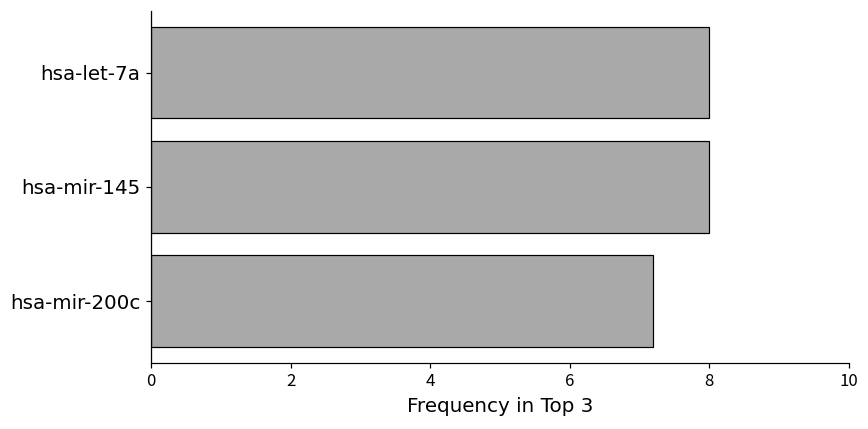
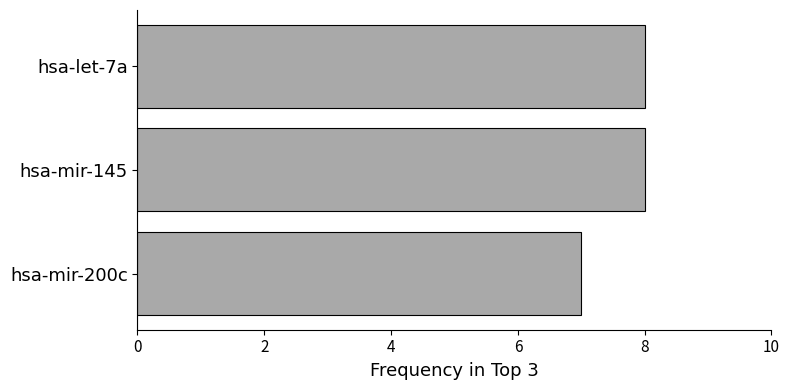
  {
    "hsa-let-7a": 8.0,
    "hsa-mir-145": 8.0,
-   "hsa-mir-200c": 7.2
+   "hsa-mir-200c": 7.0
  }
